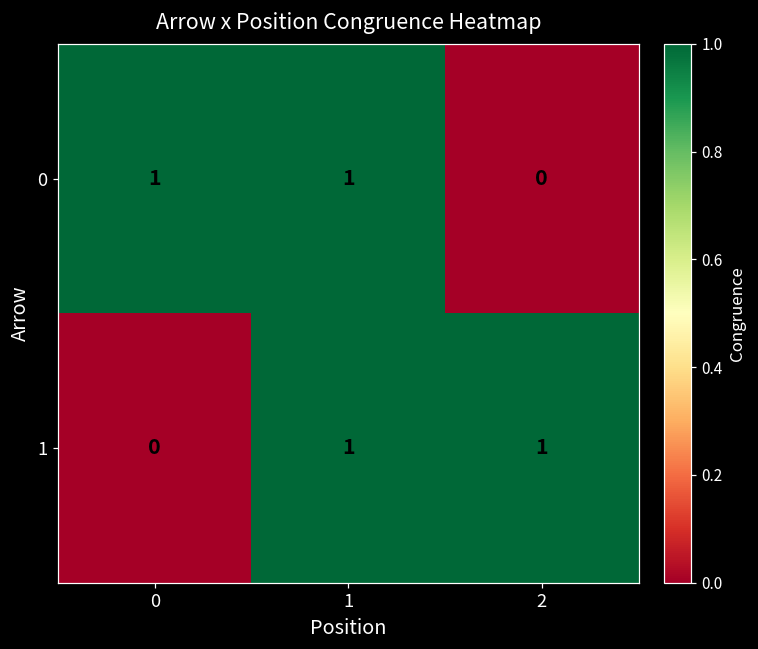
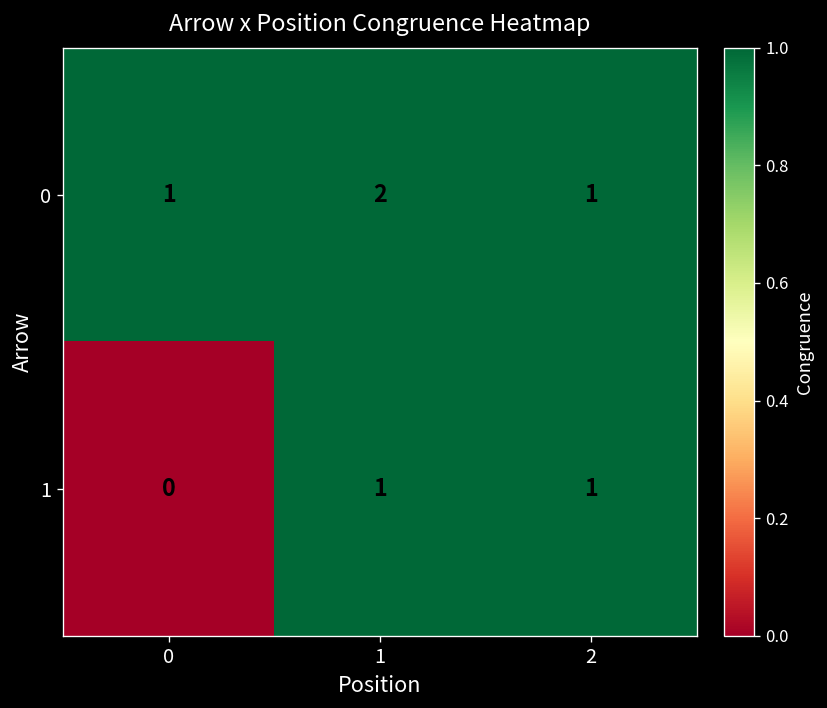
  {
    "0": {
      "0": 1,
-     "1": 1,
-     "2": 0
+     "1": 2,
+     "2": 1
    },
    "1": {
      "0": 0,
      "1": 1,
      "2": 1
    }
  }
